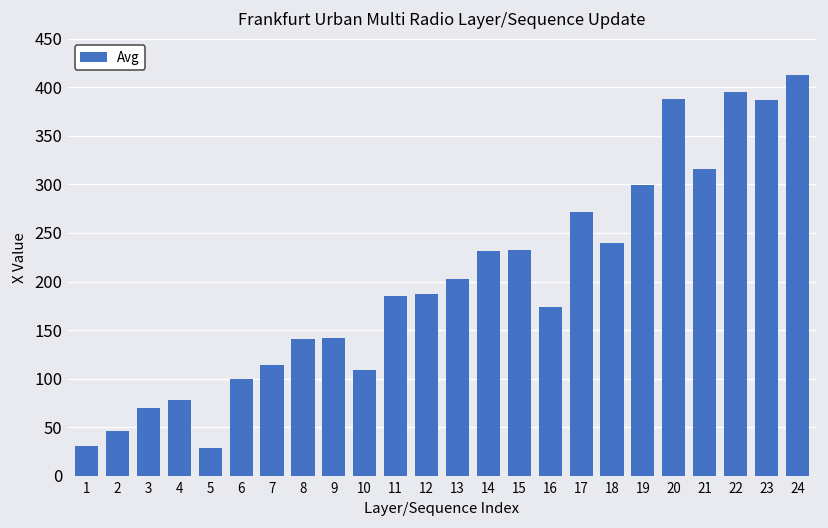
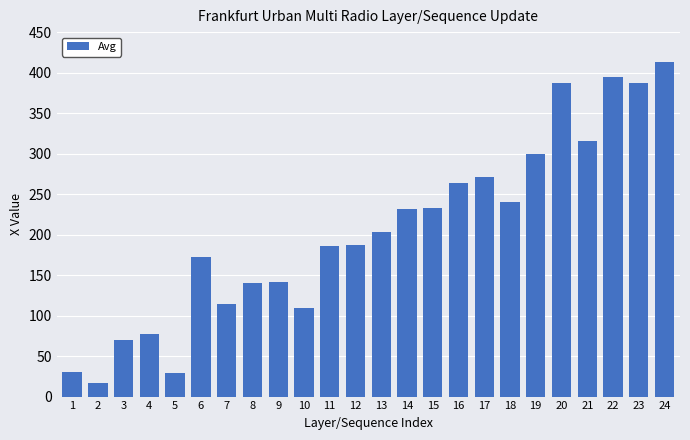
  {
    "1": 30,
-   "2": 50,
+   "2": 20,
    "3": 70,
    "4": 80,
    "5": 30,
-   "6": 100,
+   "6": 170,
    "7": 110,
    "8": 140,
    "9": 140,
    "10": 110,
    "11": 190,
    "12": 190,
    "13": 200,
    "14": 230,
    "15": 230,
-   "16": 170,
+   "16": 260,
    "17": 270,
    "18": 240,
    "19": 300,
    "20": 390,
    "21": 320,
    "22": 400,
    "23": 390,
    "24": 410
  }
